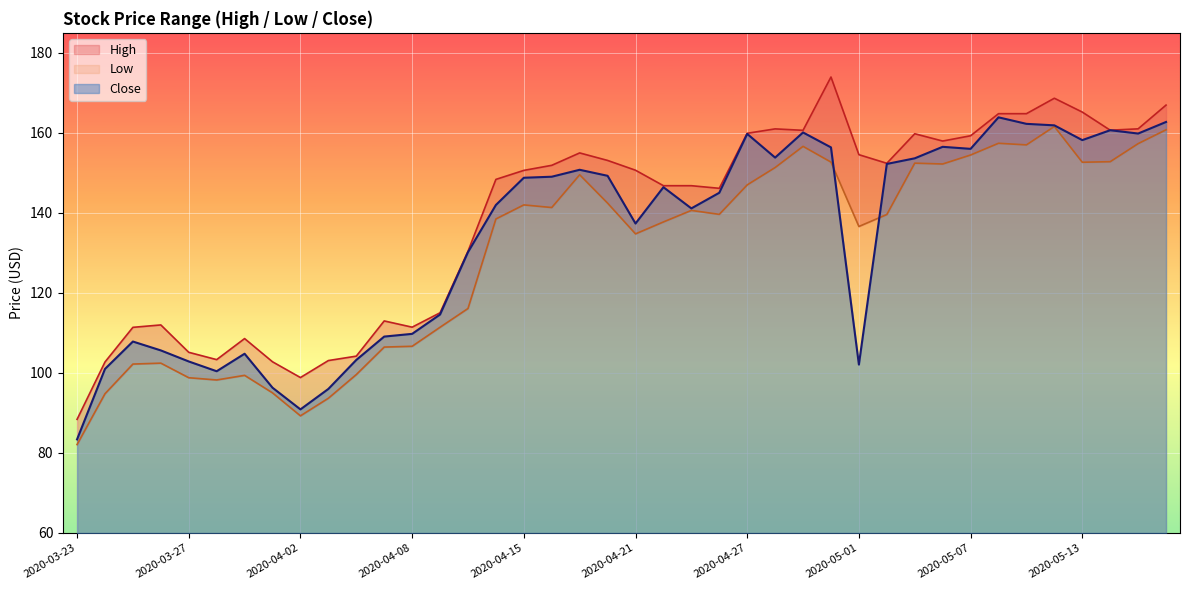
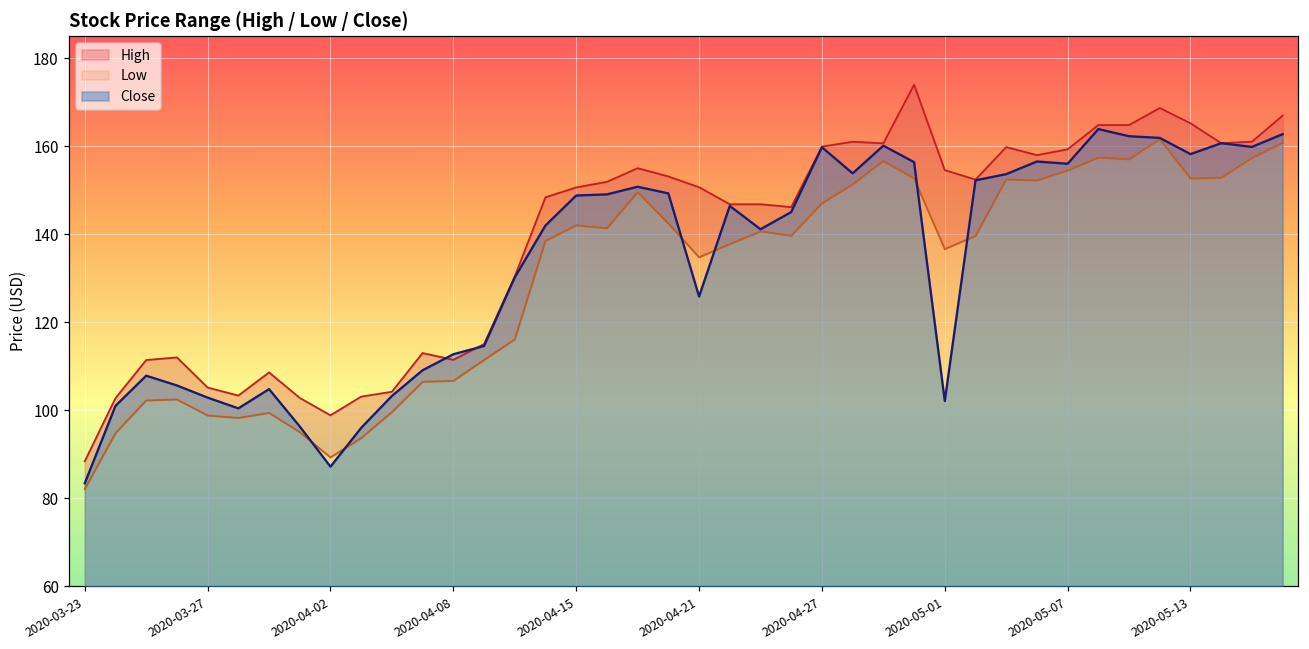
  {
    "Close": {
      "2020-03-23": 83,
      "2020-03-27": 103,
-     "2020-04-02": 91,
-     "2020-04-08": 110,
+     "2020-04-02": 87,
+     "2020-04-08": 113,
      "2020-04-15": 149,
-     "2020-04-21": 137,
+     "2020-04-21": 126,
      "2020-05-01": 102,
      "2020-05-07": 156,
      "2020-05-13": 158
    }
  }
